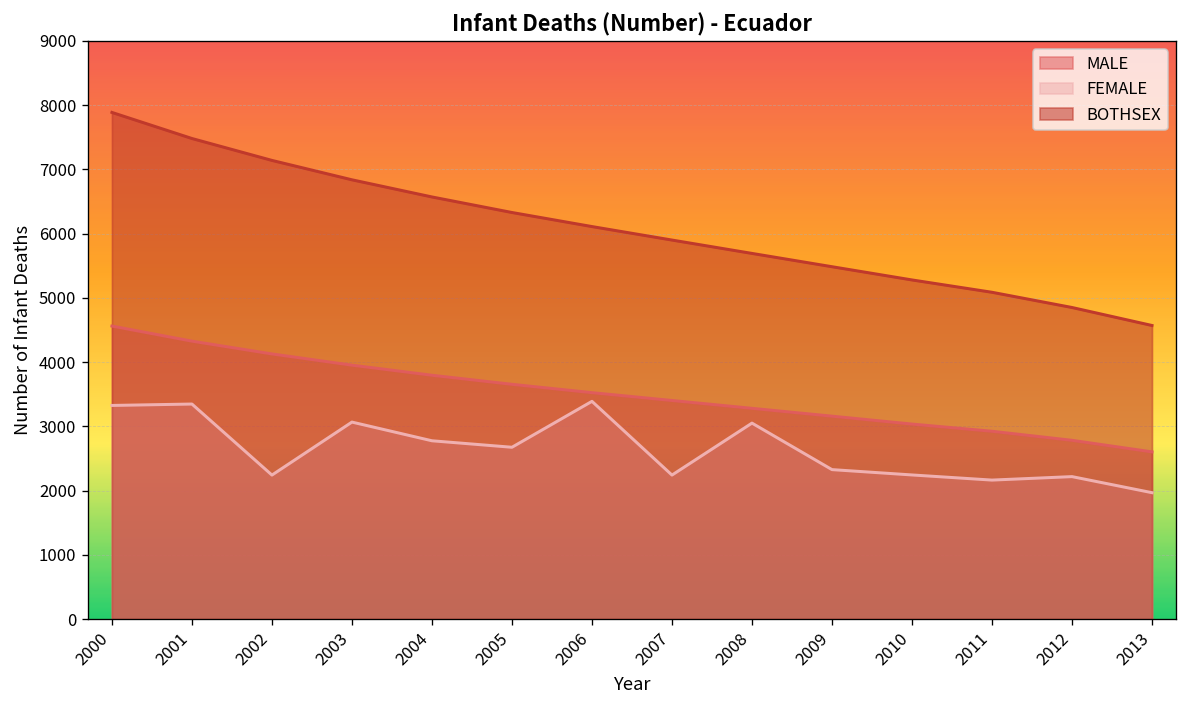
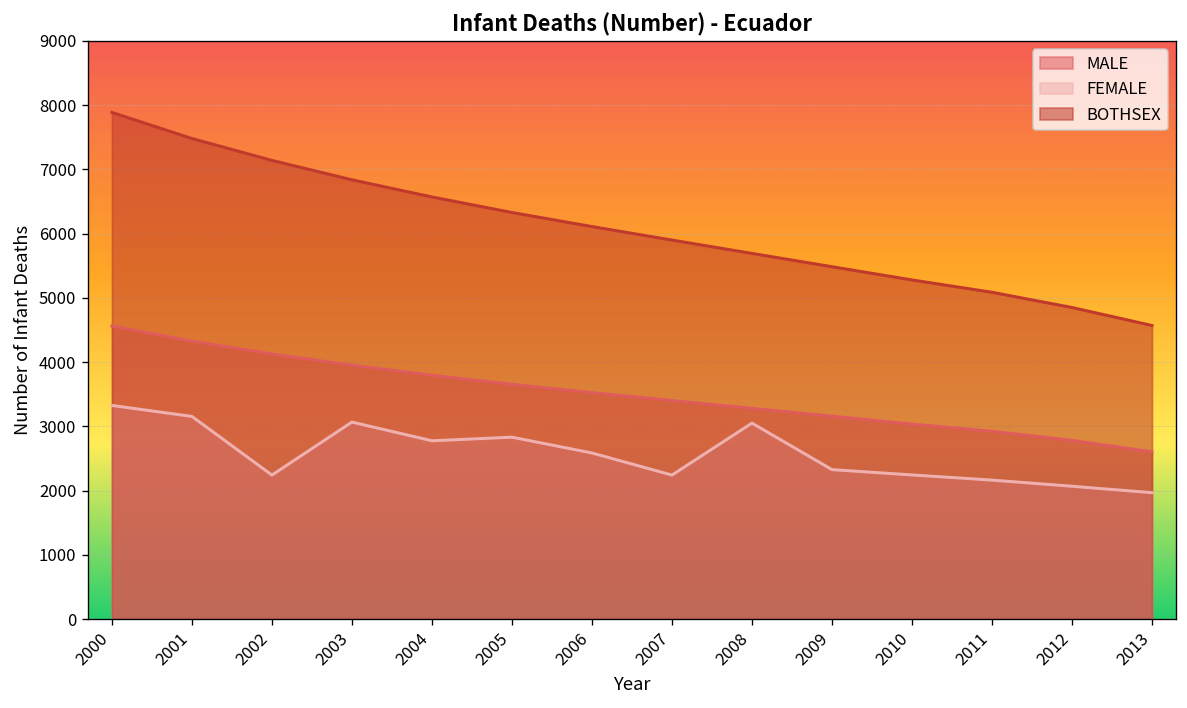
  {
    "FEMALE": {
      "2000": 3300,
-     "2001": 3300,
+     "2001": 3200,
      "2002": 2200,
      "2003": 3100,
      "2004": 2800,
-     "2005": 2700,
-     "2006": 3400,
+     "2005": 2800,
+     "2006": 2600,
      "2007": 2200,
      "2008": 3100,
      "2009": 2300,
      "2010": 2200,
      "2011": 2200,
-     "2012": 2200,
+     "2012": 2100,
      "2013": 2000
    }
  }
